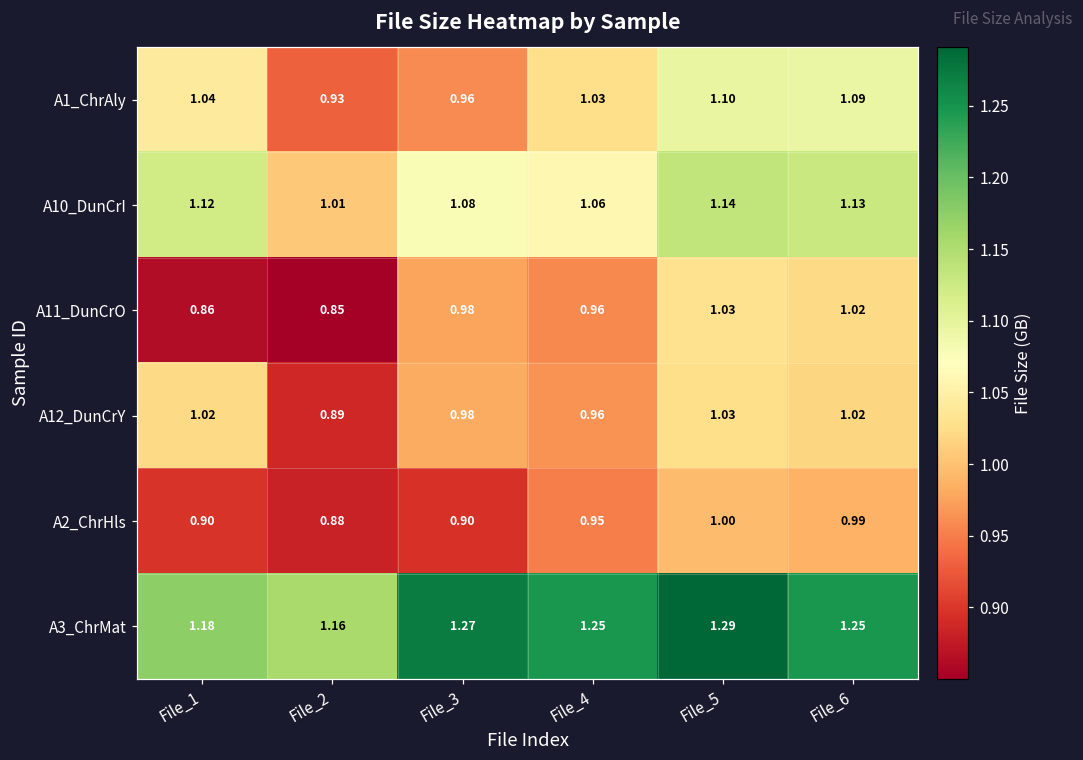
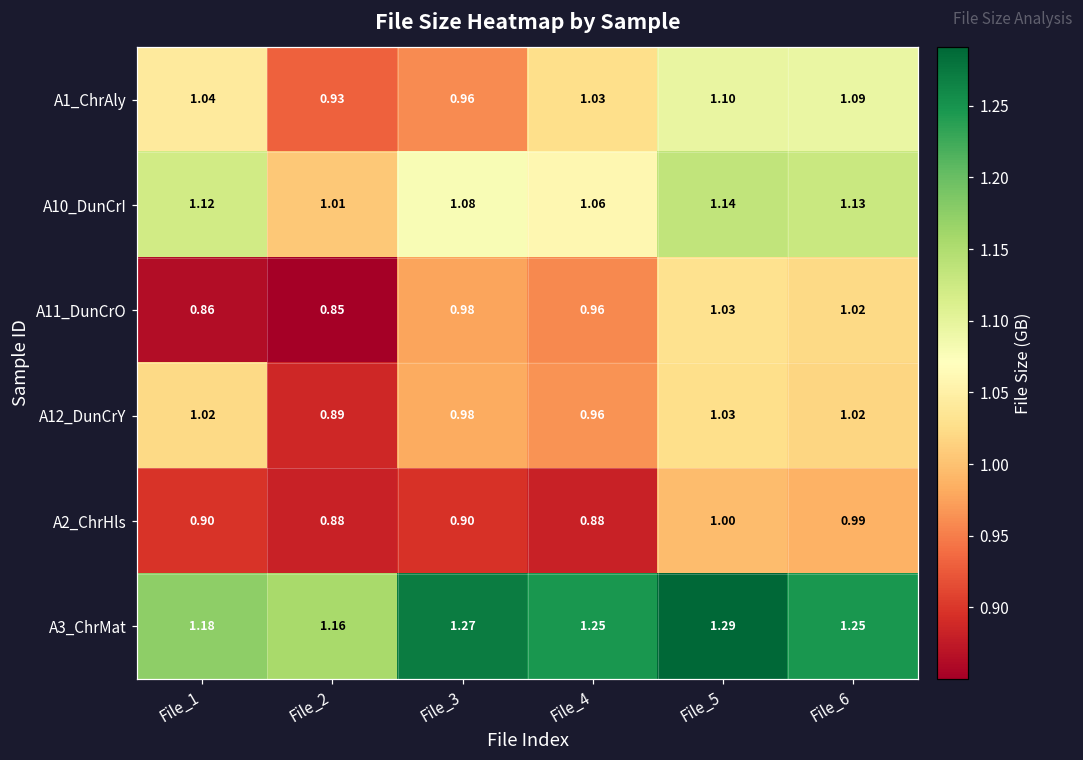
  {
    "A1_ChrAly": {
      "File_1": 1.04,
      "File_2": 0.93,
      "File_3": 0.96,
      "File_4": 1.03,
      "File_5": 1.10,
      "File_6": 1.09
    },
    "A10_DunCrI": {
      "File_1": 1.12,
      "File_2": 1.01,
      "File_3": 1.08,
      "File_4": 1.06,
      "File_5": 1.14,
      "File_6": 1.13
    },
    "A11_DunCrO": {
      "File_1": 0.86,
      "File_2": 0.85,
      "File_3": 0.98,
      "File_4": 0.96,
      "File_5": 1.03,
      "File_6": 1.02
    },
    "A12_DunCrY": {
      "File_1": 1.02,
      "File_2": 0.89,
      "File_3": 0.98,
      "File_4": 0.96,
      "File_5": 1.03,
      "File_6": 1.02
    },
    "A2_ChrHls": {
      "File_1": 0.90,
      "File_2": 0.88,
      "File_3": 0.90,
-     "File_4": 0.95,
+     "File_4": 0.88,
      "File_5": 1.00,
      "File_6": 0.99
    },
    "A3_ChrMat": {
      "File_1": 1.18,
      "File_2": 1.16,
      "File_3": 1.27,
      "File_4": 1.25,
      "File_5": 1.29,
      "File_6": 1.25
    }
  }
